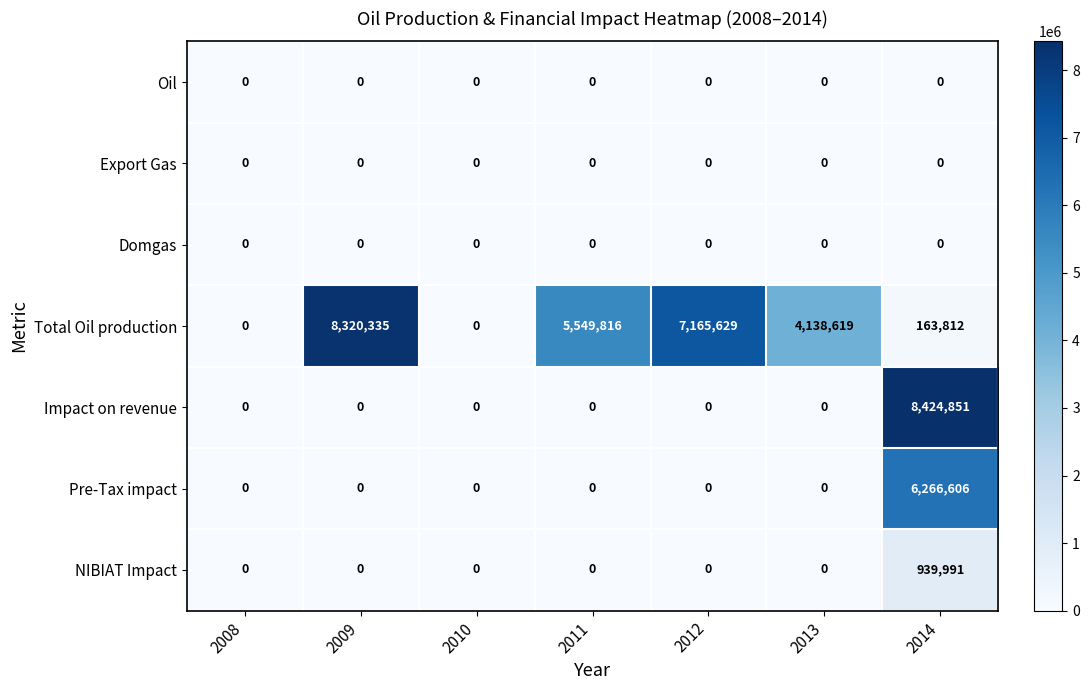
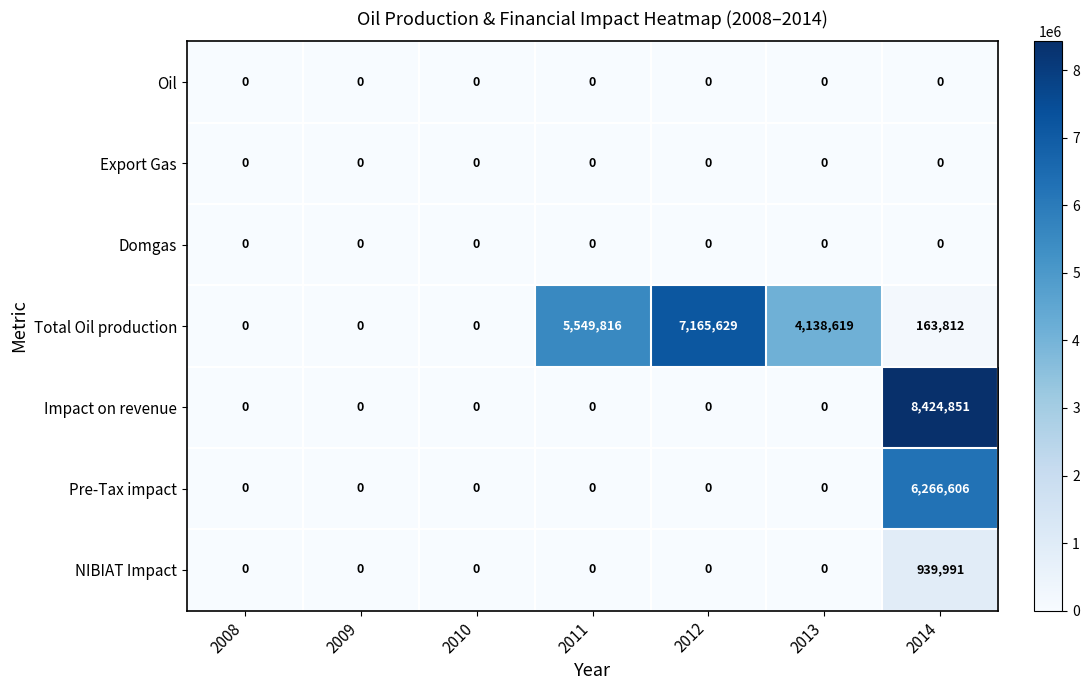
  {
    "Oil": {
      "2008": "0",
      "2009": "0",
      "2010": "0",
      "2011": "0",
      "2012": "0",
      "2013": "0",
      "2014": "0"
    },
    "Export Gas": {
      "2008": "0",
      "2009": "0",
      "2010": "0",
      "2011": "0",
      "2012": "0",
      "2013": "0",
      "2014": "0"
    },
    "Domgas": {
      "2008": "0",
      "2009": "0",
      "2010": "0",
      "2011": "0",
      "2012": "0",
      "2013": "0",
      "2014": "0"
    },
    "Total Oil production": {
      "2008": "0",
-     "2009": "8,320,335",
+     "2009": "0",
      "2010": "0",
      "2011": "5,549,816",
      "2012": "7,165,629",
      "2013": "4,138,619",
      "2014": "163,812"
    },
    "Impact on revenue": {
      "2008": "0",
      "2009": "0",
      "2010": "0",
      "2011": "0",
      "2012": "0",
      "2013": "0",
      "2014": "8,424,851"
    },
    "Pre-Tax impact": {
      "2008": "0",
      "2009": "0",
      "2010": "0",
      "2011": "0",
      "2012": "0",
      "2013": "0",
      "2014": "6,266,606"
    },
    "NIBIAT Impact": {
      "2008": "0",
      "2009": "0",
      "2010": "0",
      "2011": "0",
      "2012": "0",
      "2013": "0",
      "2014": "939,991"
    }
  }
